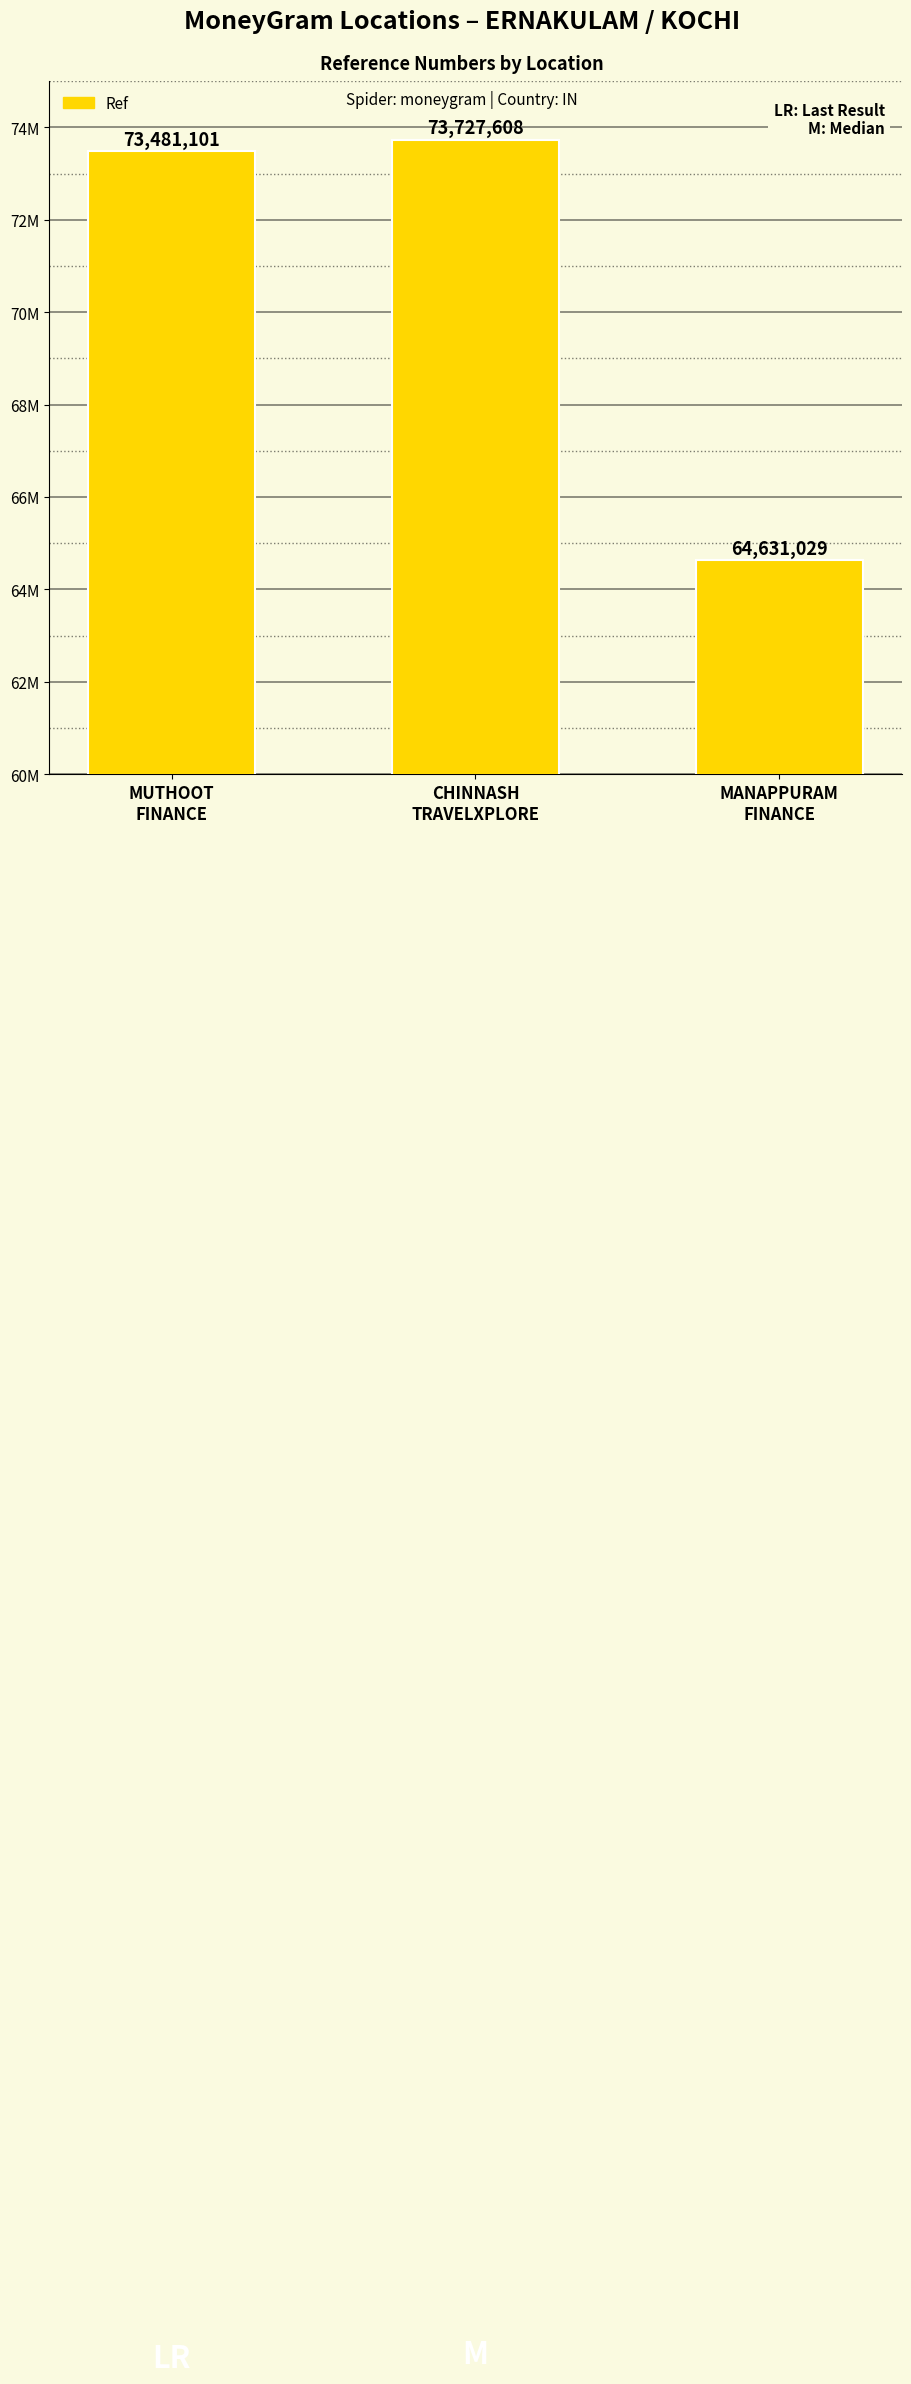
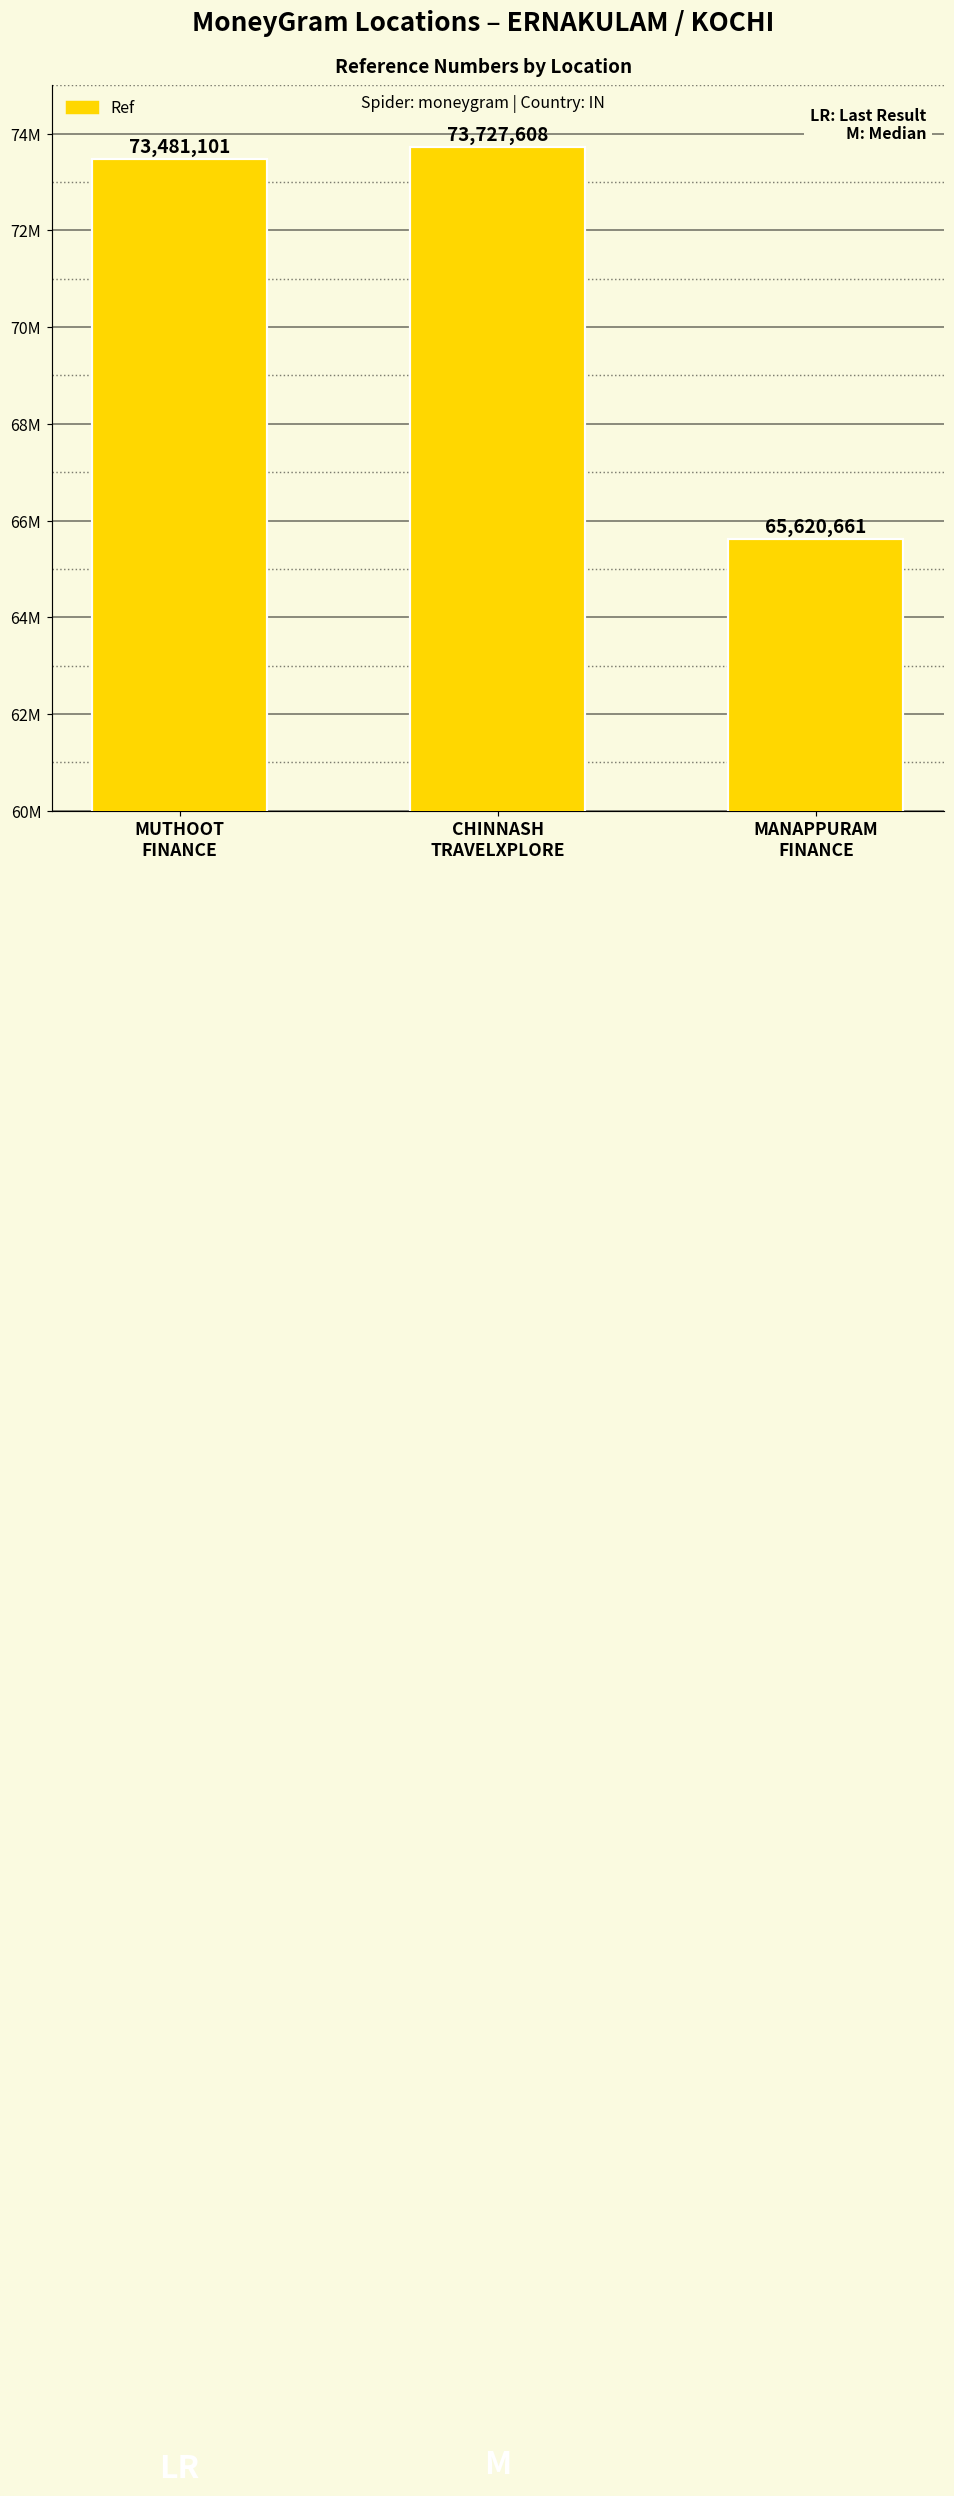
  {
    "MUTHOOT FINANCE": "73,481,101",
    "CHINNASH TRAVELXPLORE": "73,727,608",
-   "MANAPPURAM FINANCE": "64,631,029"
+   "MANAPPURAM FINANCE": "65,620,661"
  }
